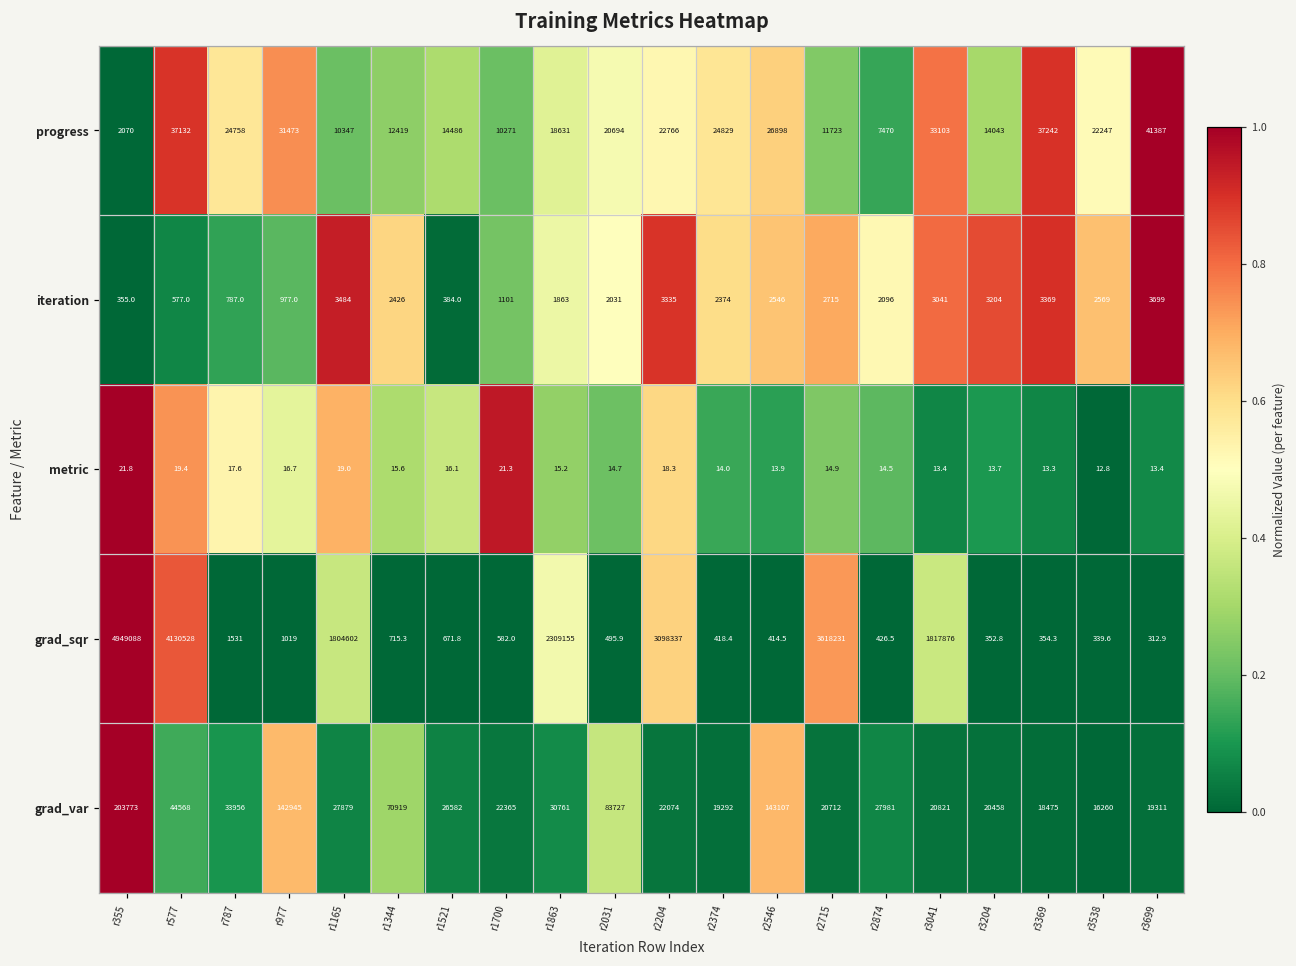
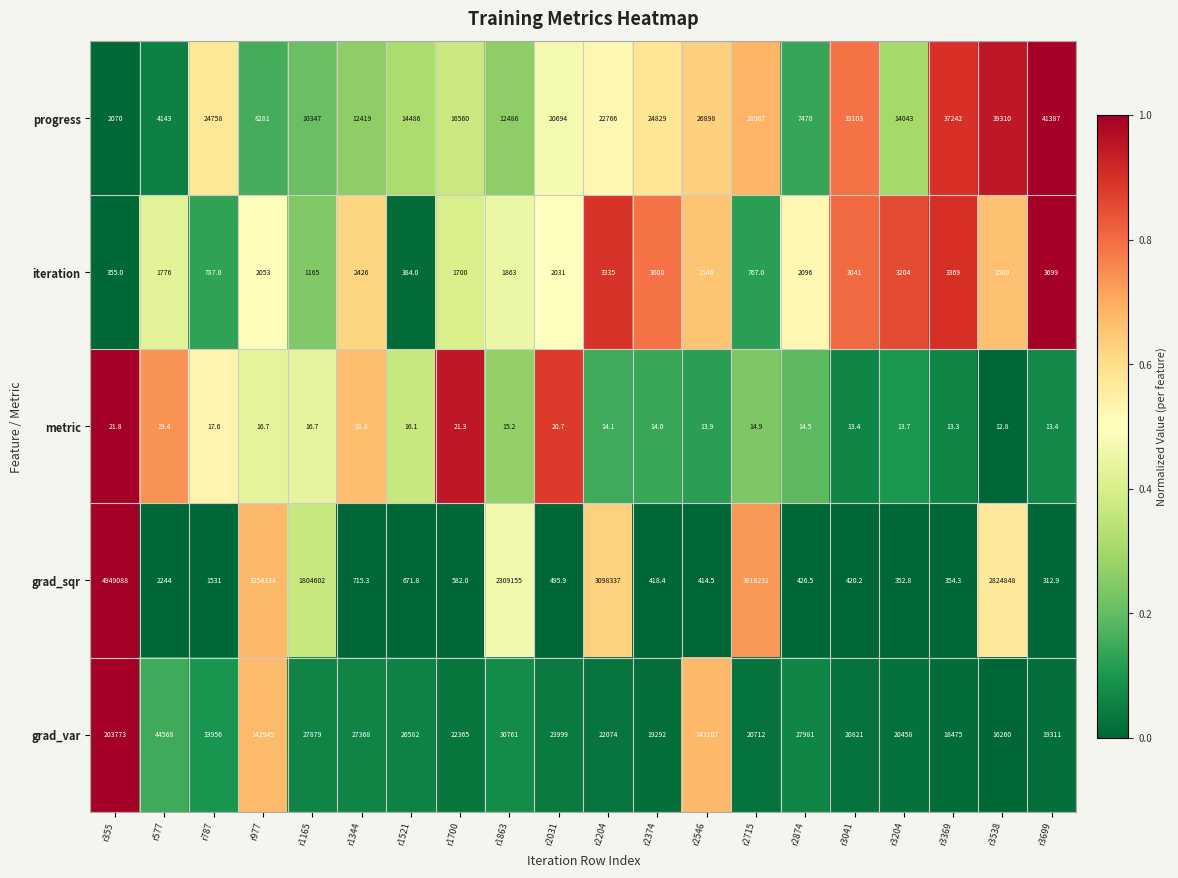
  {
    "progress": {
      "r355": 2070,
-     "r577": 37132,
+     "r577": 4143,
      "r787": 24758,
-     "r977": 31473,
+     "r977": 8281,
      "r1165": 10347,
      "r1344": 12419,
      "r1521": 14486,
-     "r1700": 10271,
-     "r1863": 18631,
+     "r1700": 16560,
+     "r1863": 12486,
      "r2031": 20694,
      "r2204": 22766,
      "r2374": 24829,
      "r2546": 26898,
-     "r2715": 11723,
+     "r2715": 28967,
      "r2874": 7470,
      "r3041": 33103,
      "r3204": 14043,
      "r3369": 37242,
-     "r3538": 22247,
+     "r3538": 39310,
      "r3699": 41387
    },
    "iteration": {
      "r355": 355.0,
-     "r577": 577.0,
+     "r577": 1776,
      "r787": 787.0,
-     "r977": 977.0,
-     "r1165": 3484,
+     "r977": 2053,
+     "r1165": 1165,
      "r1344": 2426,
      "r1521": 384.0,
-     "r1700": 1101,
+     "r1700": 1700,
      "r1863": 1863,
      "r2031": 2031,
      "r2204": 3335,
-     "r2374": 2374,
+     "r2374": 3000,
      "r2546": 2546,
-     "r2715": 2715,
+     "r2715": 767.0,
      "r2874": 2096,
      "r3041": 3041,
      "r3204": 3204,
      "r3369": 3369,
      "r3538": 2569,
      "r3699": 3699
    },
    "metric": {
      "r355": 21.8,
      "r577": 19.4,
      "r787": 17.6,
      "r977": 16.7,
-     "r1165": 19.0,
-     "r1344": 15.6,
+     "r1165": 16.7,
+     "r1344": 18.8,
      "r1521": 16.1,
      "r1700": 21.3,
      "r1863": 15.2,
-     "r2031": 14.7,
-     "r2204": 18.3,
+     "r2031": 20.7,
+     "r2204": 14.1,
      "r2374": 14.0,
      "r2546": 13.9,
      "r2715": 14.9,
      "r2874": 14.5,
      "r3041": 13.4,
      "r3204": 13.7,
      "r3369": 13.3,
      "r3538": 12.8,
      "r3699": 13.4
    },
    "grad_sqr": {
      "r355": 4949088,
-     "r577": 4130528,
+     "r577": 2244,
      "r787": 1531,
-     "r977": 1019,
+     "r977": 3354334,
      "r1165": 1804602,
      "r1344": 715.3,
      "r1521": 671.8,
      "r1700": 582.0,
      "r1863": 2309155,
      "r2031": 495.9,
      "r2204": 3098337,
      "r2374": 418.4,
      "r2546": 414.5,
      "r2715": 3618231,
      "r2874": 426.5,
-     "r3041": 1817876,
+     "r3041": 420.2,
      "r3204": 352.8,
      "r3369": 354.3,
-     "r3538": 339.6,
+     "r3538": 2824848,
      "r3699": 312.9
    },
    "grad_var": {
      "r355": 203773,
      "r577": 44568,
      "r787": 33956,
      "r977": 142945,
      "r1165": 27879,
-     "r1344": 70919,
+     "r1344": 27368,
      "r1521": 26582,
      "r1700": 22365,
      "r1863": 30761,
-     "r2031": 83727,
+     "r2031": 23999,
      "r2204": 22074,
      "r2374": 19292,
      "r2546": 143107,
      "r2715": 20712,
      "r2874": 27981,
      "r3041": 20821,
      "r3204": 20458,
      "r3369": 18475,
      "r3538": 16260,
      "r3699": 19311
    }
  }
